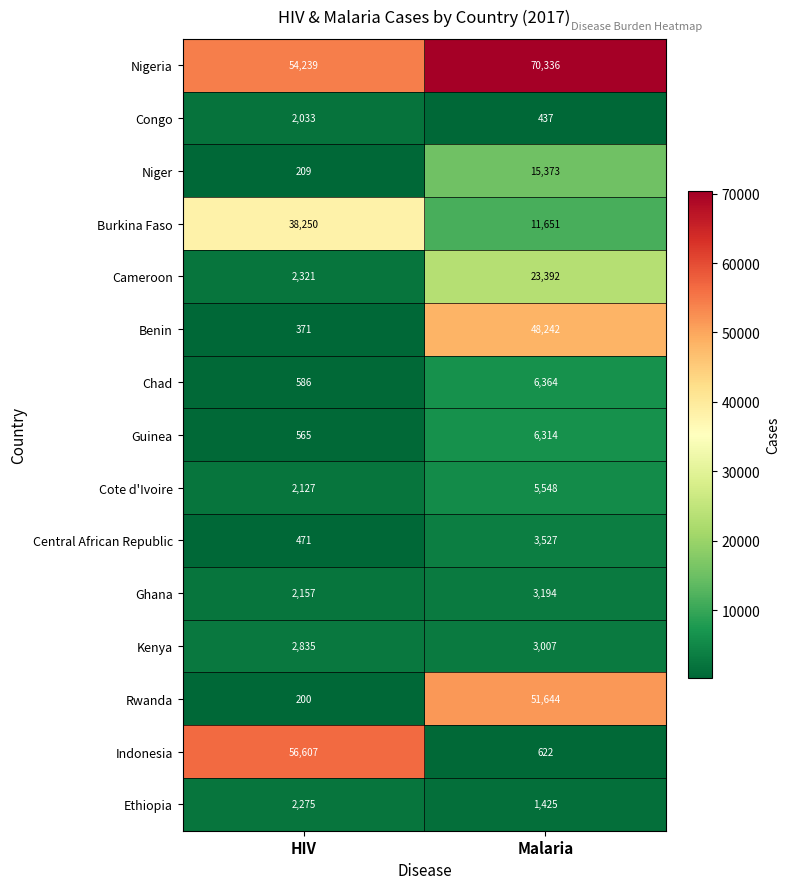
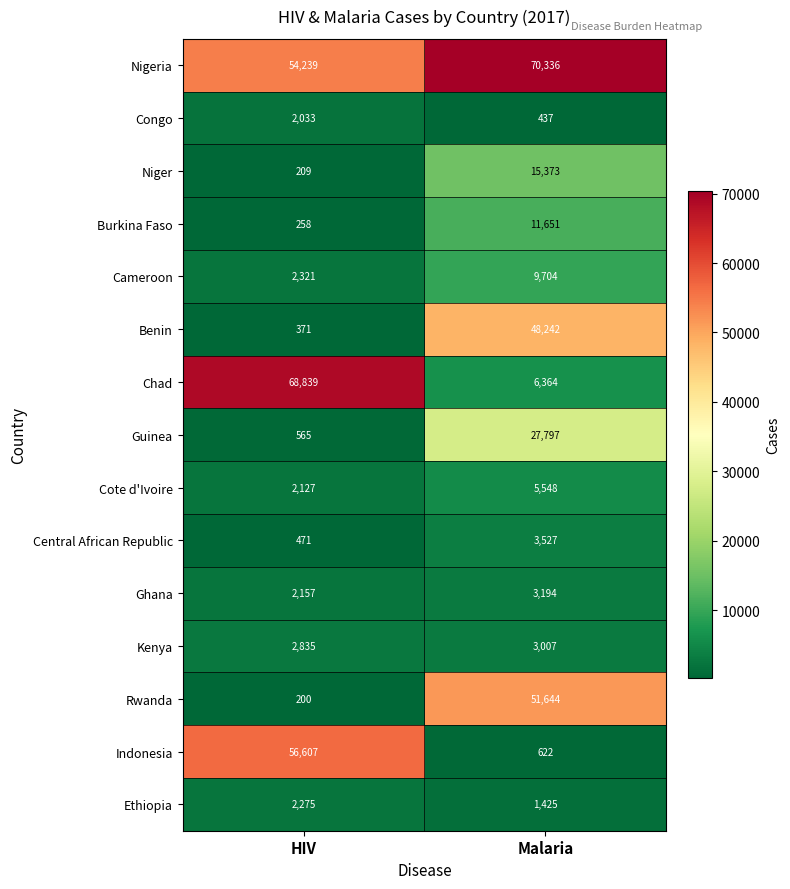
  {
    "Nigeria": {
      "HIV": "54,239",
      "Malaria": "70,336"
    },
    "Congo": {
      "HIV": "2,033",
      "Malaria": "437"
    },
    "Niger": {
      "HIV": "209",
      "Malaria": "15,373"
    },
    "Burkina Faso": {
-     "HIV": "38,250",
+     "HIV": "258",
      "Malaria": "11,651"
    },
    "Cameroon": {
      "HIV": "2,321",
-     "Malaria": "23,392"
+     "Malaria": "9,704"
    },
    "Benin": {
      "HIV": "371",
      "Malaria": "48,242"
    },
    "Chad": {
-     "HIV": "586",
+     "HIV": "68,839",
      "Malaria": "6,364"
    },
    "Guinea": {
      "HIV": "565",
-     "Malaria": "6,314"
+     "Malaria": "27,797"
    },
    "Cote d'Ivoire": {
      "HIV": "2,127",
      "Malaria": "5,548"
    },
    "Central African Republic": {
      "HIV": "471",
      "Malaria": "3,527"
    },
    "Ghana": {
      "HIV": "2,157",
      "Malaria": "3,194"
    },
    "Kenya": {
      "HIV": "2,835",
      "Malaria": "3,007"
    },
    "Rwanda": {
      "HIV": "200",
      "Malaria": "51,644"
    },
    "Indonesia": {
      "HIV": "56,607",
      "Malaria": "622"
    },
    "Ethiopia": {
      "HIV": "2,275",
      "Malaria": "1,425"
    }
  }
